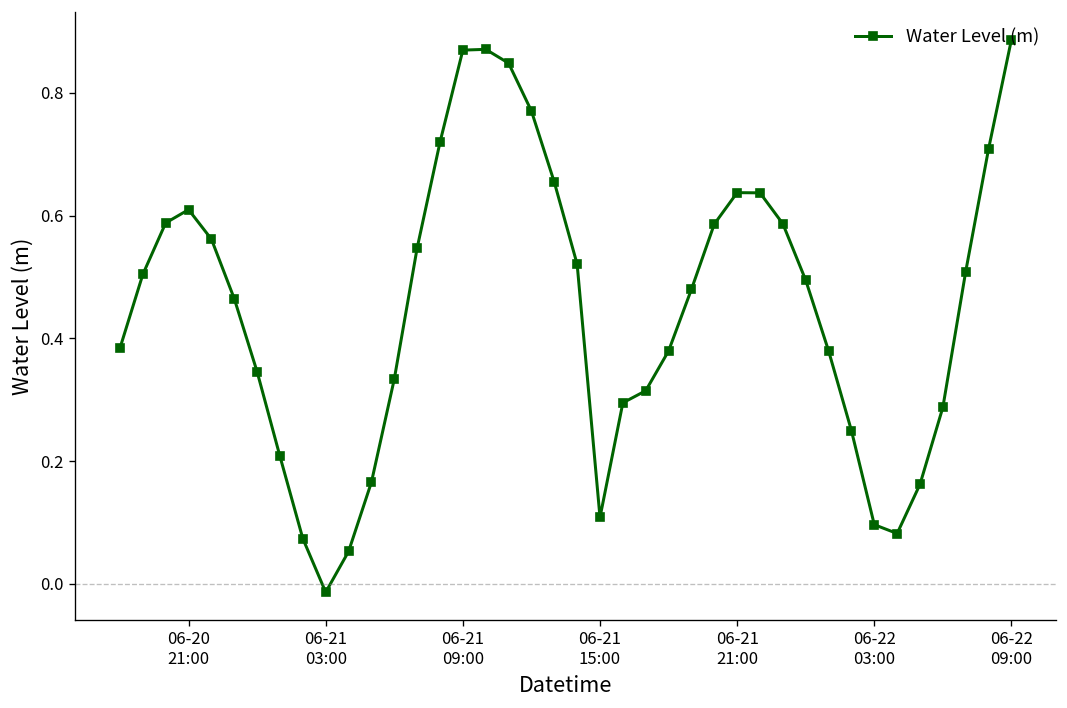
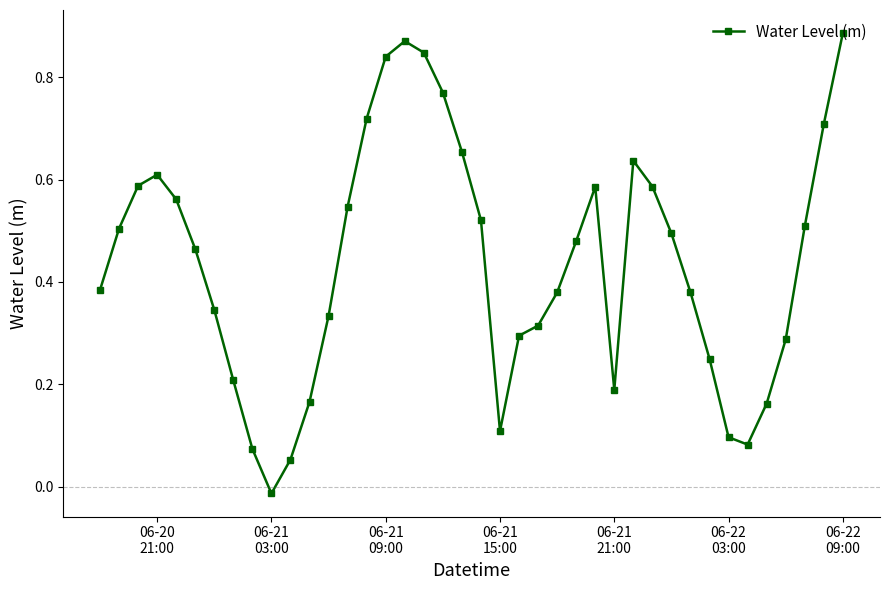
  {
    "06-20 21:00": 0.61,
    "06-21 03:00": -0.01,
-   "06-21 09:00": 0.87,
+   "06-21 09:00": 0.84,
    "06-21 15:00": 0.11,
-   "06-21 21:00": 0.64,
+   "06-21 21:00": 0.19,
    "06-22 03:00": 0.10,
    "06-22 09:00": 0.89
  }
